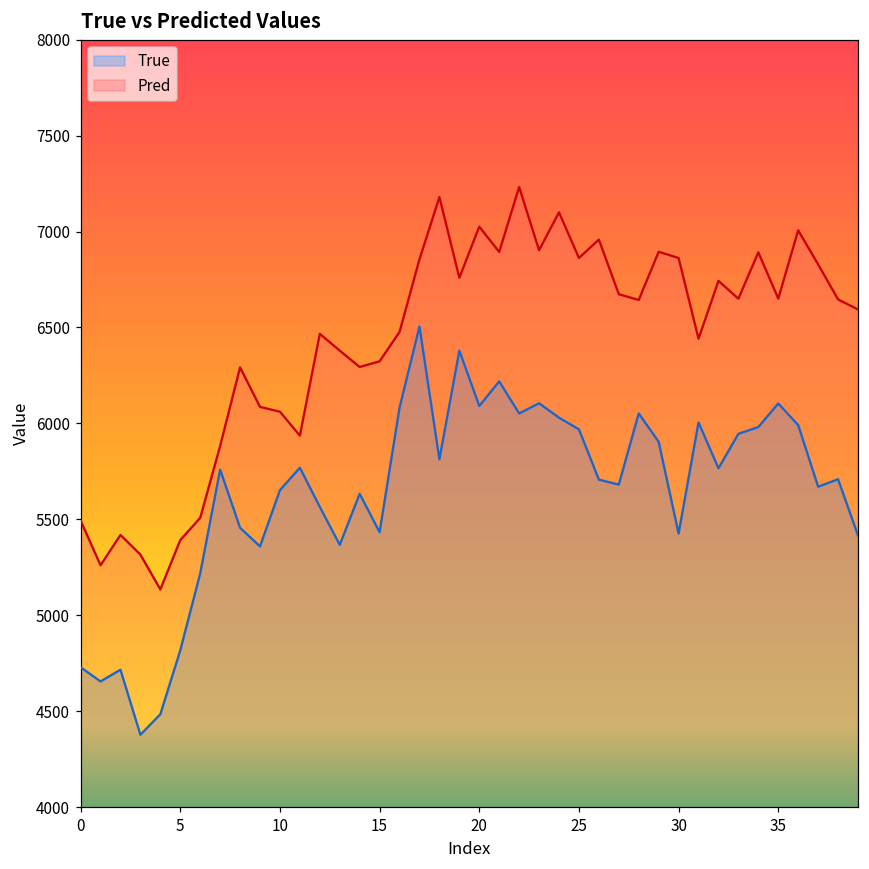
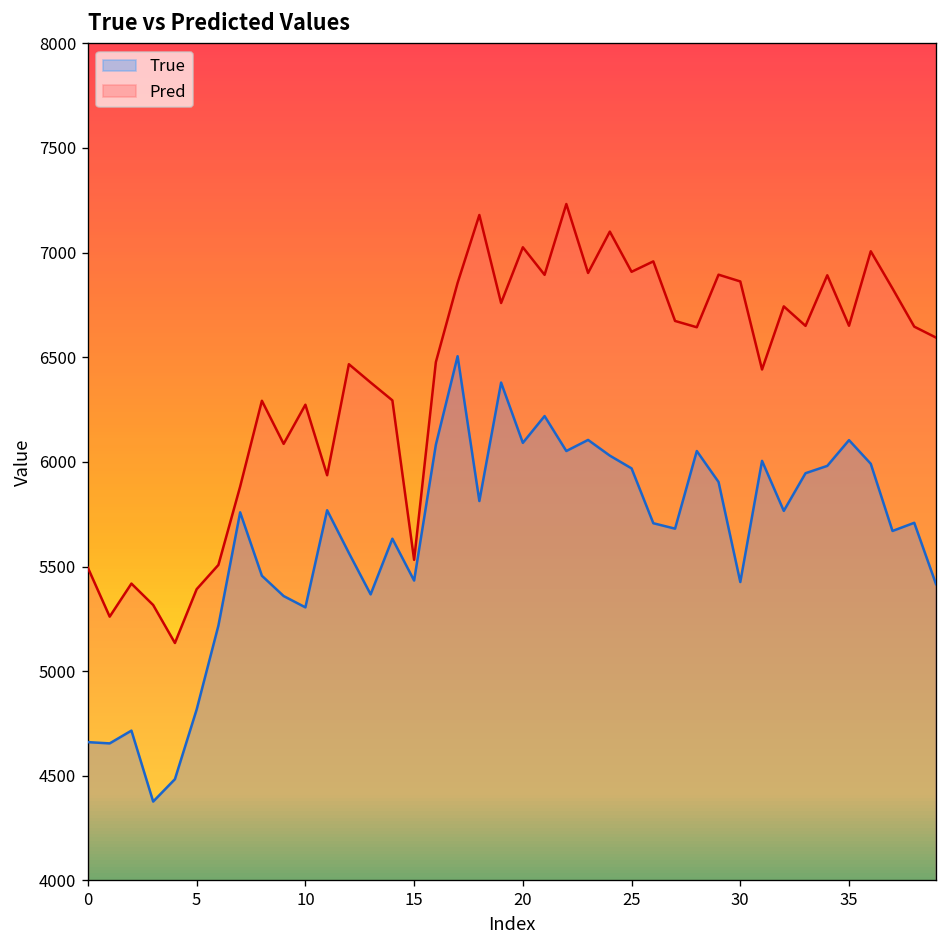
  {
    "True": {
-     "0": 4730,
+     "0": 4660,
      "5": 4820,
-     "10": 5650,
+     "10": 5310,
      "15": 5430,
      "20": 6090,
      "25": 5970,
      "30": 5430,
      "35": 6100
    },
    "Pred": {
      "0": 5490,
      "5": 5390,
-     "10": 6060,
-     "15": 6320,
+     "10": 6270,
+     "15": 5530,
      "20": 7030,
-     "25": 6860,
+     "25": 6910,
      "30": 6860,
      "35": 6650
    }
  }
